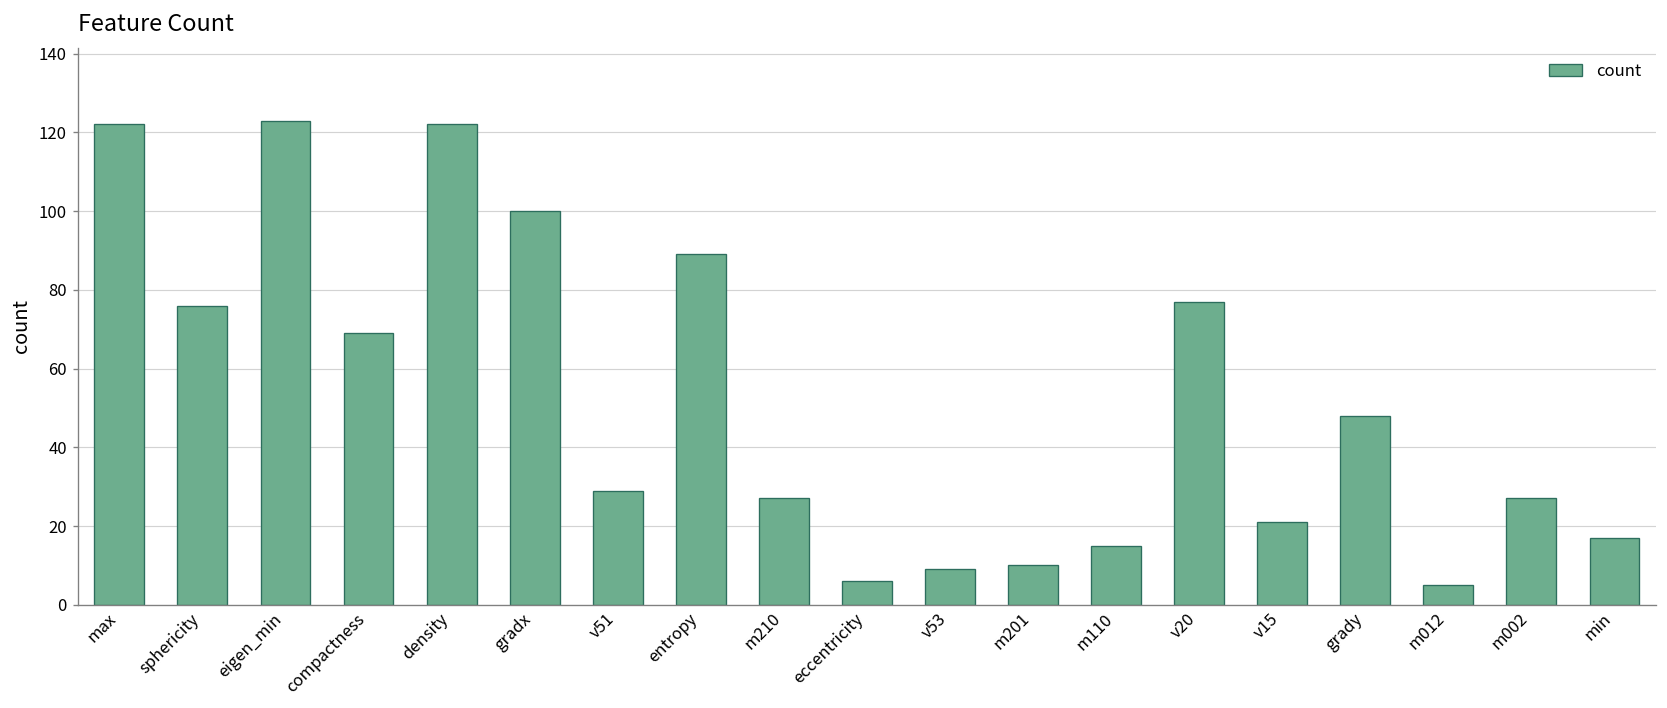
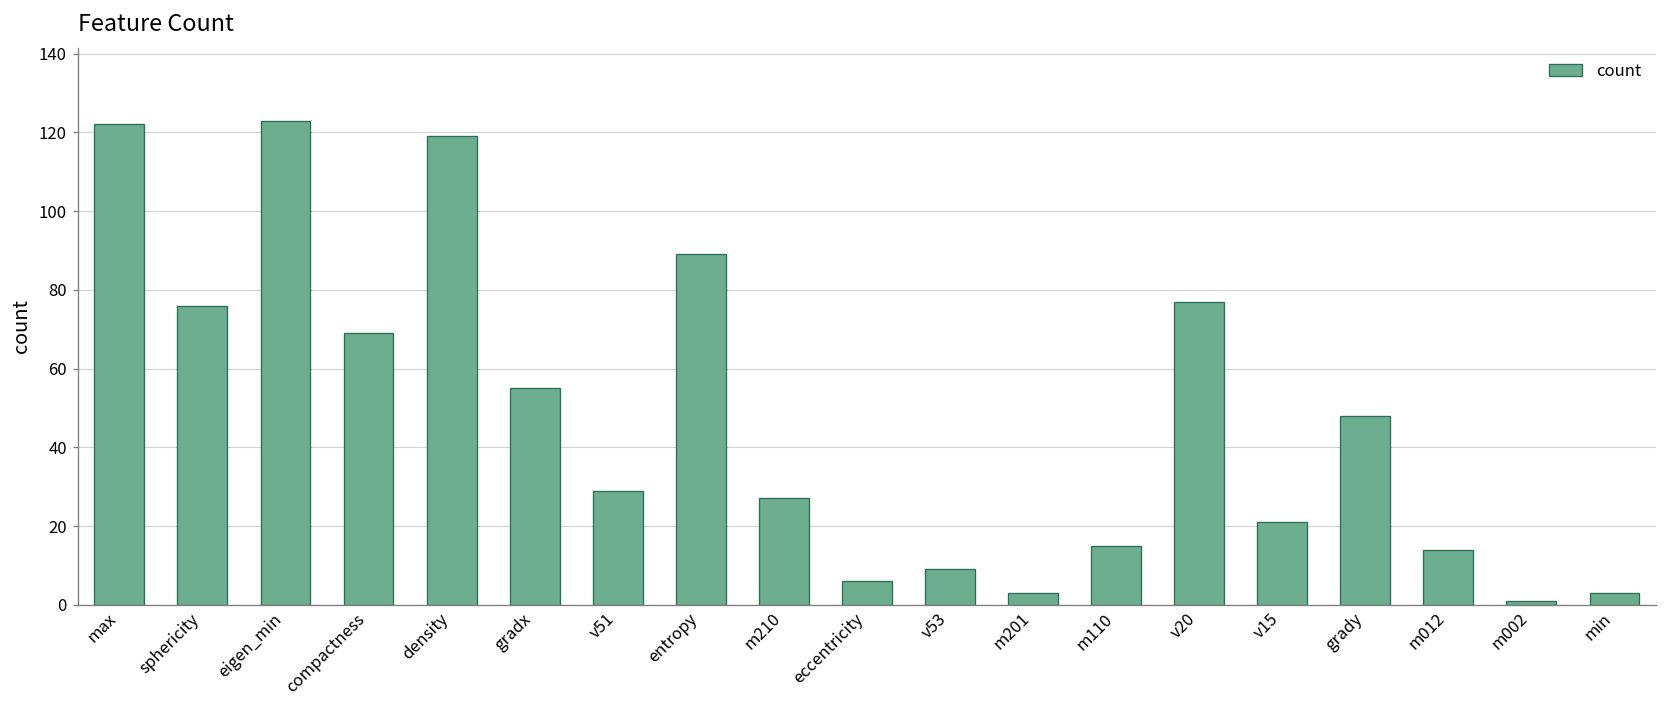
  {
    "max": 122,
    "sphericity": 76,
    "eigen_min": 123,
    "compactness": 69,
-   "density": 122,
-   "gradx": 100,
+   "density": 119,
+   "gradx": 55,
    "v51": 29,
    "entropy": 89,
    "m210": 27,
    "eccentricity": 6,
    "v53": 9,
-   "m201": 10,
+   "m201": 3,
    "m110": 15,
    "v20": 77,
    "v15": 21,
    "grady": 48,
-   "m012": 5,
-   "m002": 27,
-   "min": 17
+   "m012": 14,
+   "m002": 1,
+   "min": 3
  }
